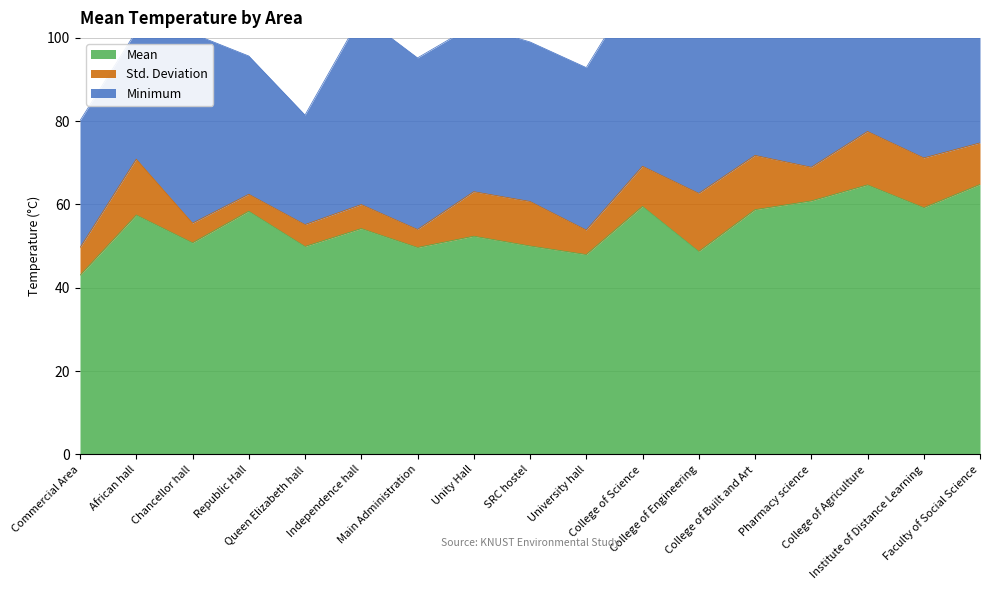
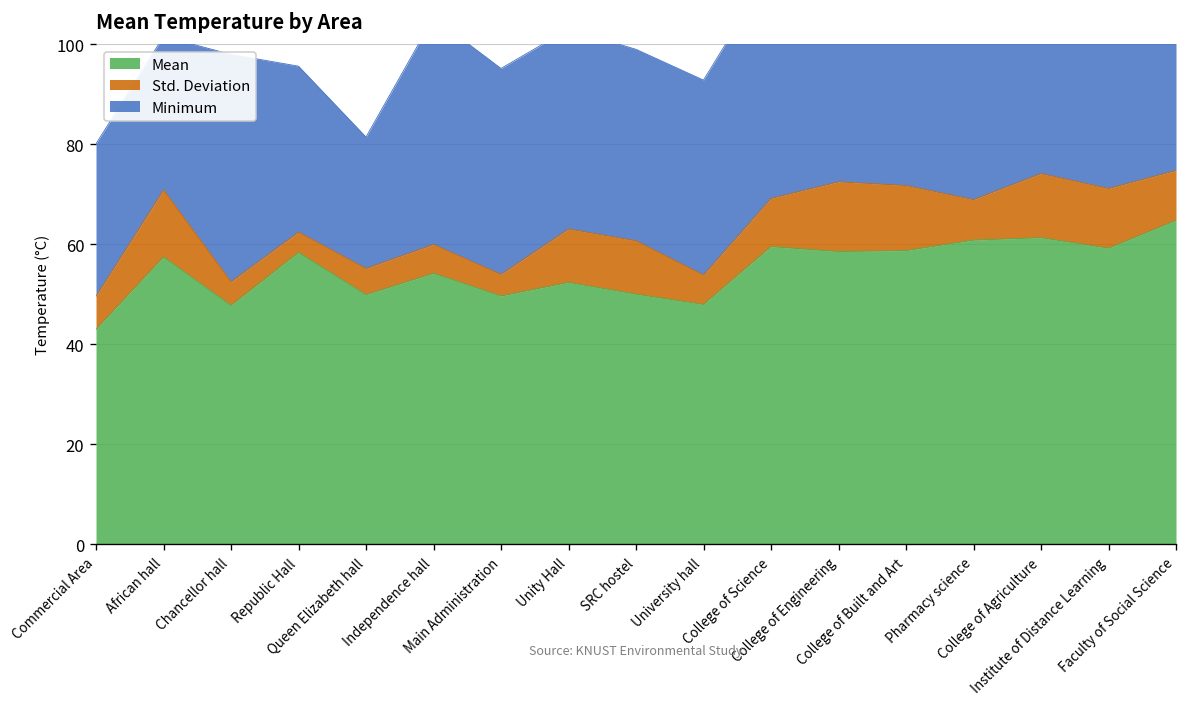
  {
    "Mean": {
      "Commercial Area": 43,
      "African hall": 57,
-     "Chancellor hall": 51,
+     "Chancellor hall": 48,
      "Republic Hall": 58,
      "Queen Elizabeth hall": 50,
      "Independence hall": 54,
      "Main Administration": 50,
      "Unity Hall": 52,
      "SRC hostel": 50,
      "University hall": 48,
      "College of Science": 60,
-     "College of Engineering": 49,
+     "College of Engineering": 59,
      "College of Built and Art": 59,
      "Pharmacy science": 61,
-     "College of Agriculture": 65,
+     "College of Agriculture": 61,
      "Institute of Distance Learning": 59,
      "Faculty of Social Science": 65
    },
    "Std. Deviation": {
      "Commercial Area": 7,
      "African hall": 13,
      "Chancellor hall": 5,
      "Republic Hall": 4,
      "Queen Elizabeth hall": 5,
      "Independence hall": 6,
      "Main Administration": 4,
      "Unity Hall": 11,
      "SRC hostel": 11,
      "University hall": 6,
      "College of Science": 10,
      "College of Engineering": 14,
      "College of Built and Art": 13,
      "Pharmacy science": 8,
      "College of Agriculture": 13,
      "Institute of Distance Learning": 12,
      "Faculty of Social Science": 10
    },
    "Minimum": {
      "Commercial Area": 30,
      "Republic Hall": 33,
      "Queen Elizabeth hall": 26,
      "Main Administration": 41,
      "SRC hostel": 38,
      "University hall": 39
    }
  }
